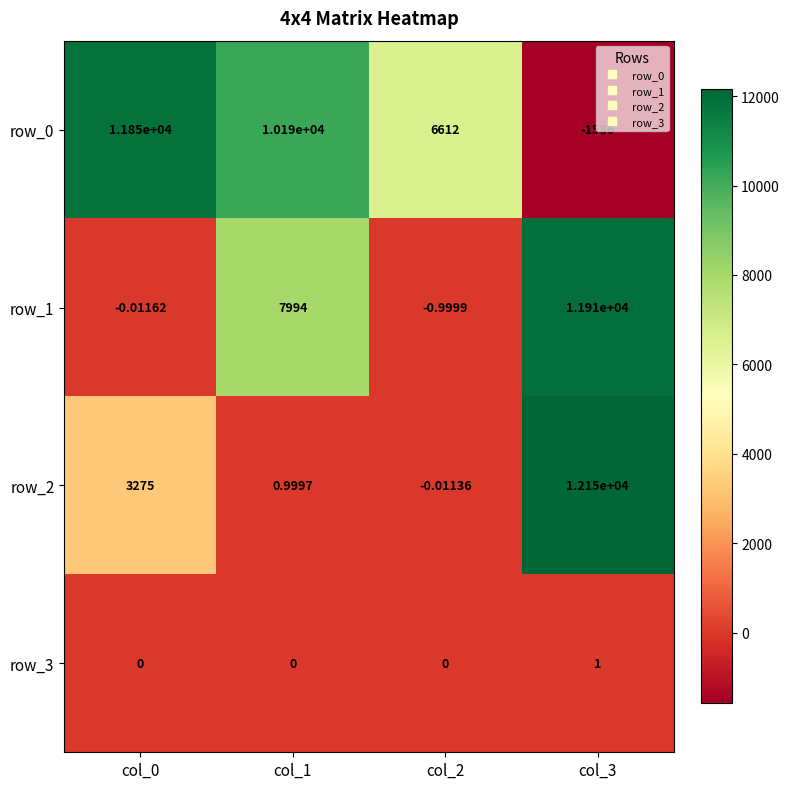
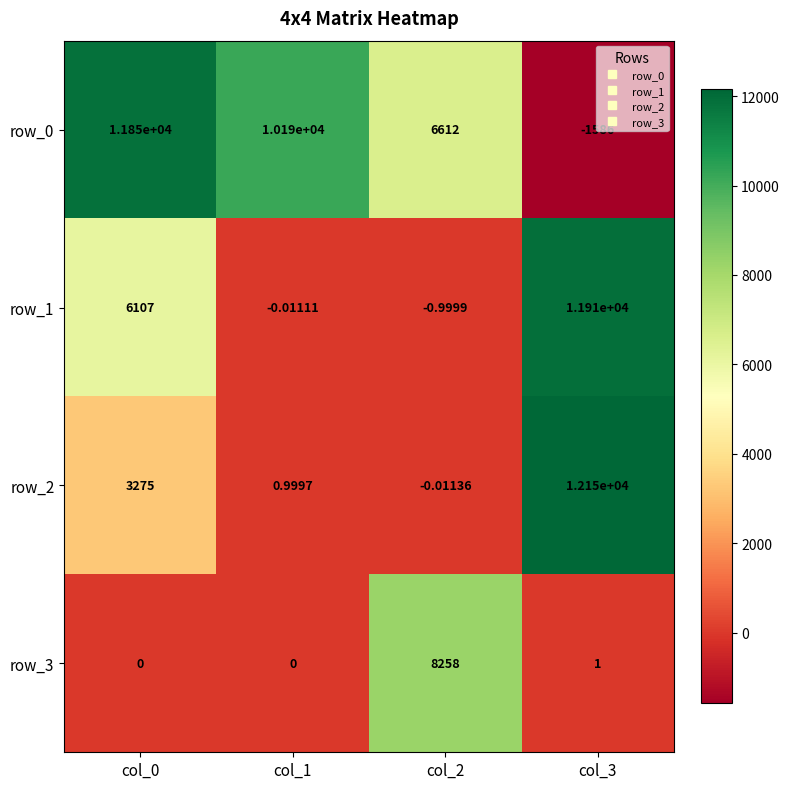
  {
    "row_0": {
      "col_0": "1.185e+04",
      "col_1": "1.019e+04",
      "col_2": "6612"
    },
    "row_1": {
-     "col_0": "-0.01162",
-     "col_1": "7994",
+     "col_0": "6107",
+     "col_1": "-0.01111",
      "col_2": "-0.9999",
      "col_3": "1.191e+04"
    },
    "row_2": {
      "col_0": "3275",
      "col_1": "0.9997",
      "col_2": "-0.01136",
      "col_3": "1.215e+04"
    },
    "row_3": {
      "col_0": "0",
      "col_1": "0",
-     "col_2": "0",
+     "col_2": "8258",
      "col_3": "1"
    }
  }
